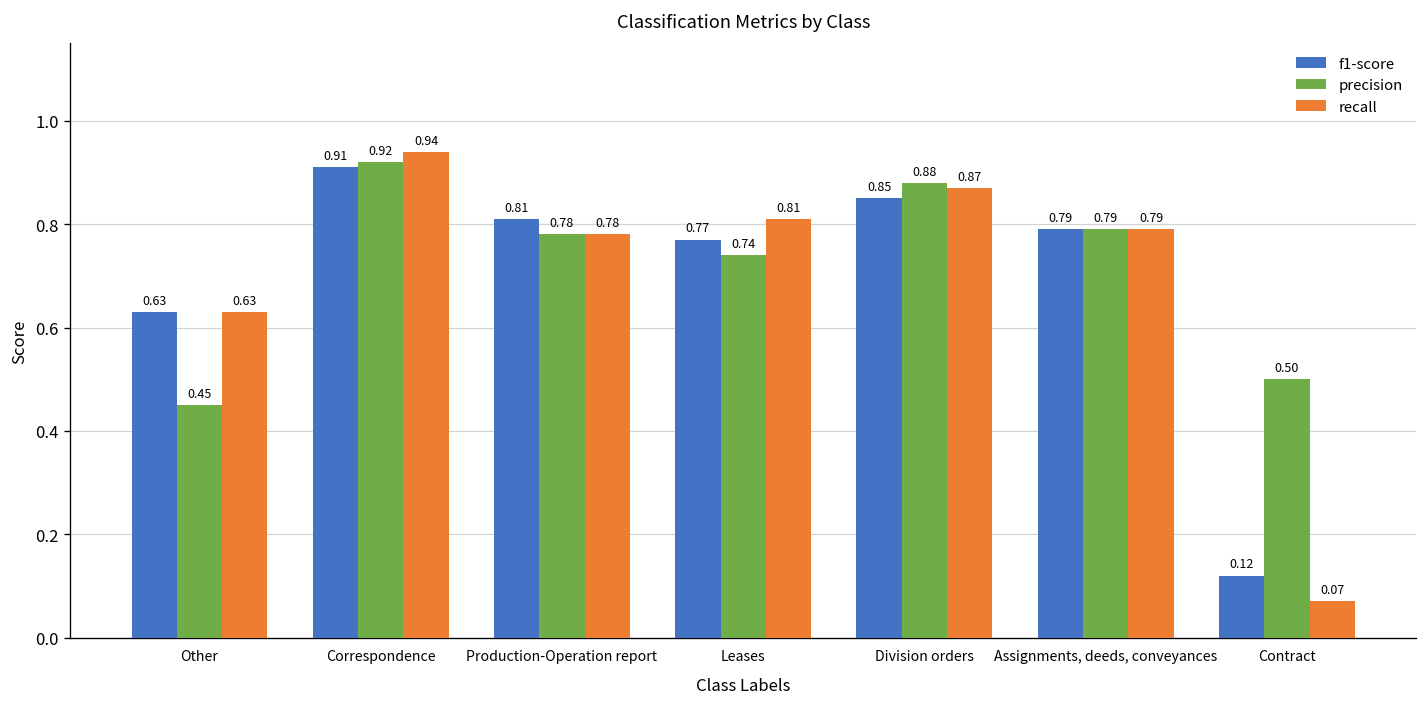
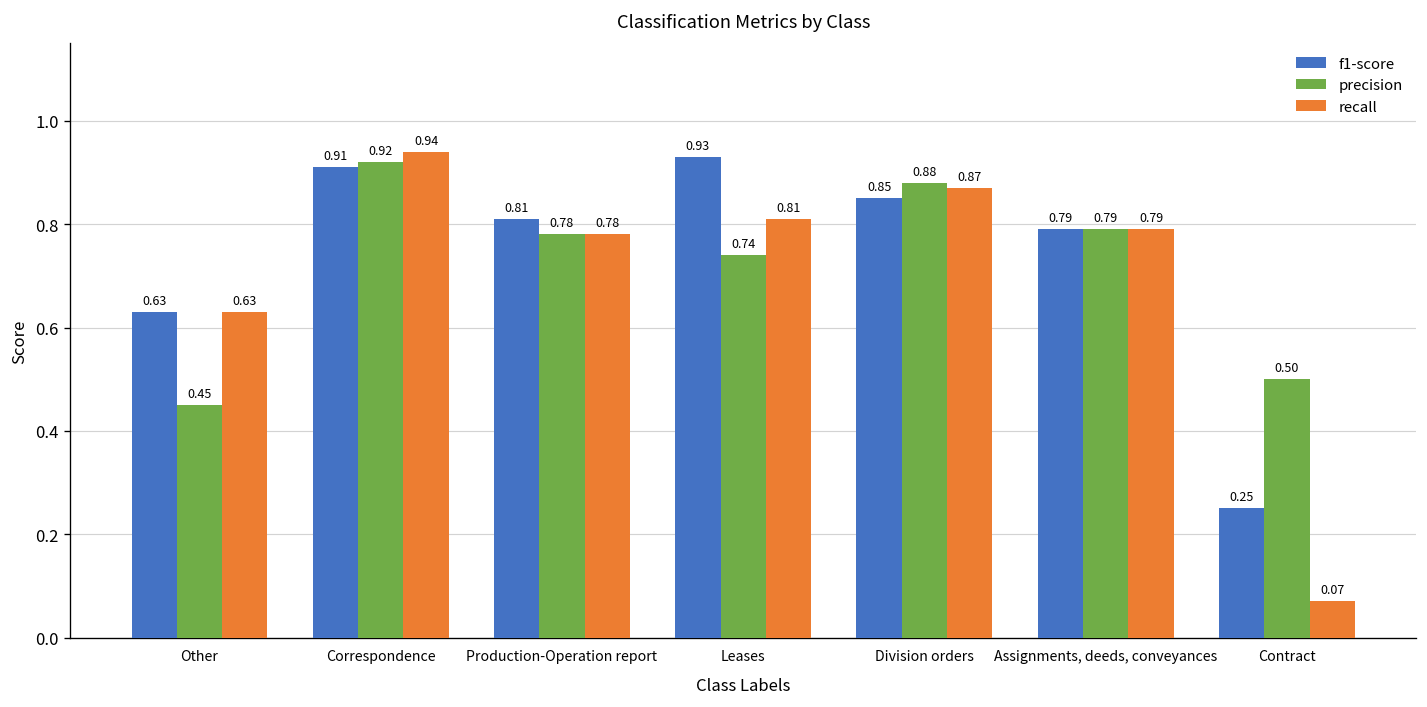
  {
    "f1-score": {
      "Other": 0.63,
      "Correspondence": 0.91,
      "Production-Operation report": 0.81,
-     "Leases": 0.77,
+     "Leases": 0.93,
      "Division orders": 0.85,
      "Assignments, deeds, conveyances": 0.79,
-     "Contract": 0.12
+     "Contract": 0.25
    },
    "precision": {
      "Other": 0.45,
      "Correspondence": 0.92,
      "Production-Operation report": 0.78,
      "Leases": 0.74,
      "Division orders": 0.88,
      "Assignments, deeds, conveyances": 0.79,
      "Contract": 0.50
    },
    "recall": {
      "Other": 0.63,
      "Correspondence": 0.94,
      "Production-Operation report": 0.78,
      "Leases": 0.81,
      "Division orders": 0.87,
      "Assignments, deeds, conveyances": 0.79,
      "Contract": 0.07
    }
  }
